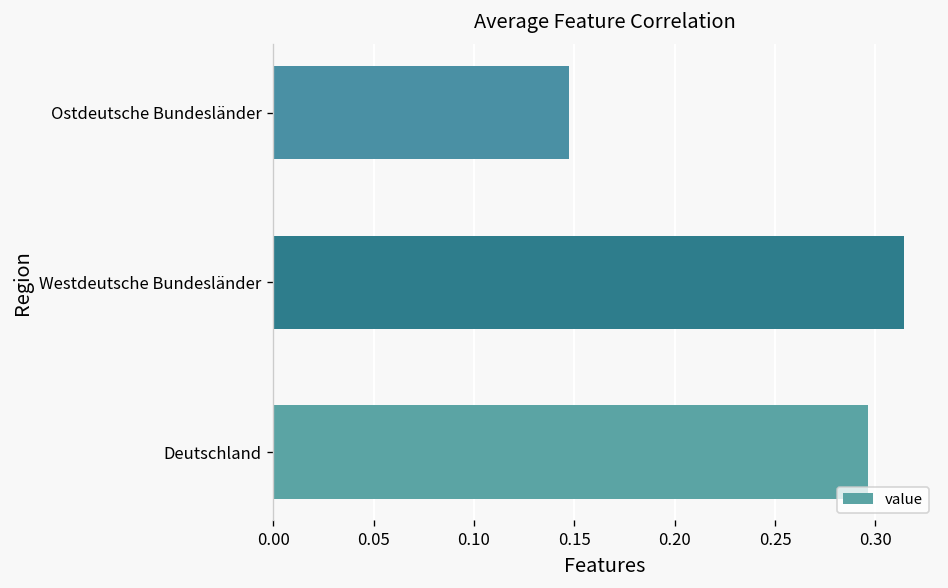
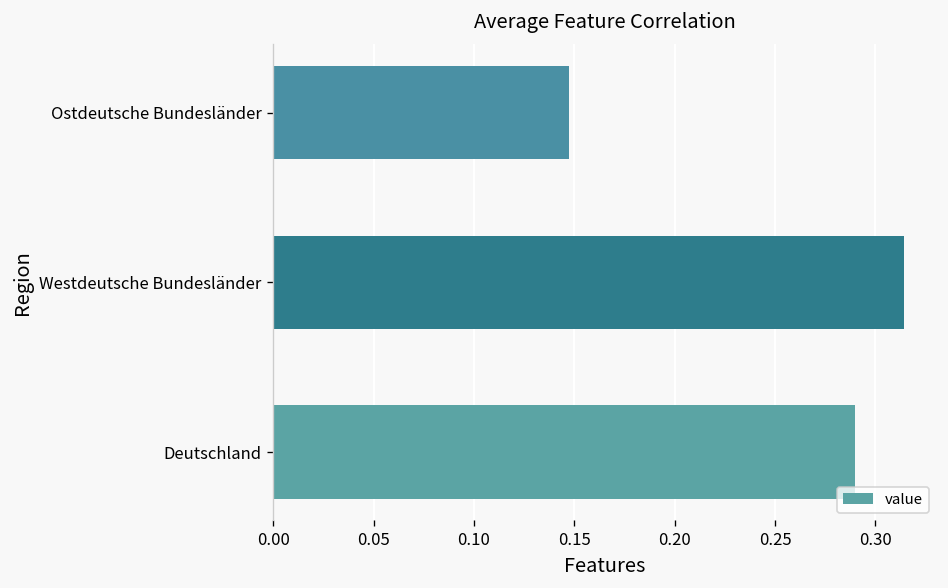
  {
    "Ostdeutsche Bundesländer": 0.147,
    "Westdeutsche Bundesländer": 0.314,
-   "Deutschland": 0.296
+   "Deutschland": 0.290
  }
